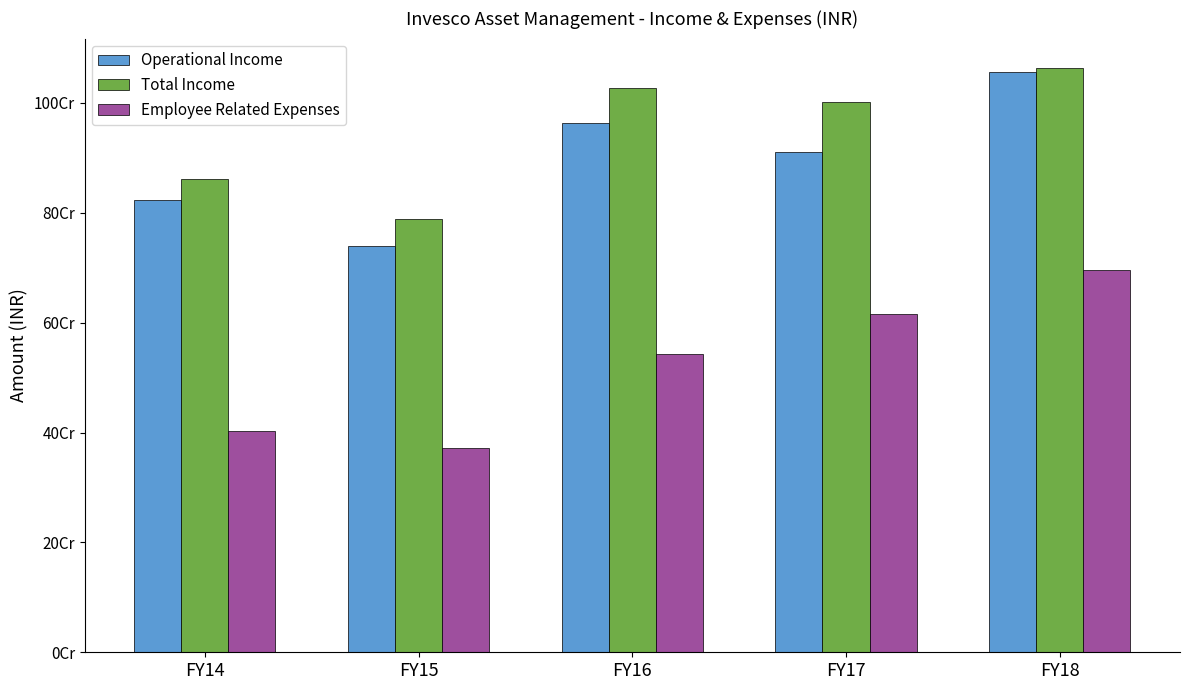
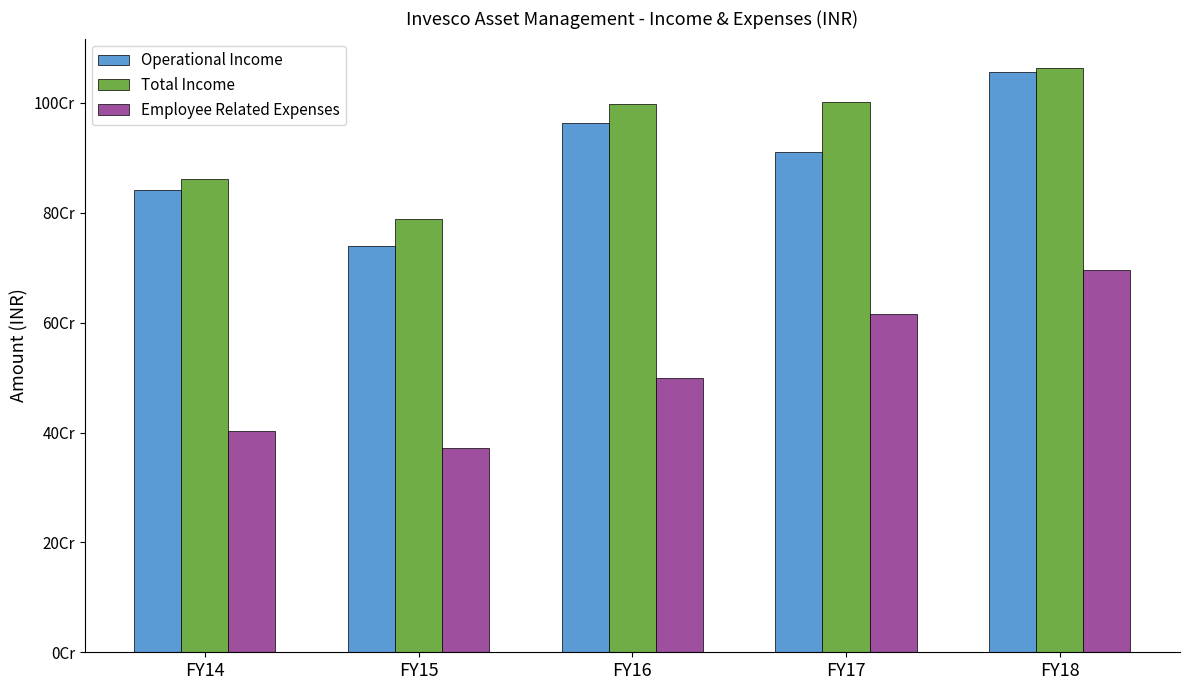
  {
    "Operational Income": {
-     "FY14": "82Cr",
+     "FY14": "84Cr",
      "FY15": "74Cr",
      "FY16": "96Cr",
      "FY17": "91Cr",
      "FY18": "106Cr"
    },
    "Total Income": {
      "FY14": "86Cr",
      "FY15": "79Cr",
-     "FY16": "103Cr",
+     "FY16": "100Cr",
      "FY17": "100Cr",
      "FY18": "106Cr"
    },
    "Employee Related Expenses": {
      "FY14": "40Cr",
      "FY15": "37Cr",
-     "FY16": "54Cr",
+     "FY16": "50Cr",
      "FY17": "62Cr",
      "FY18": "70Cr"
    }
  }
